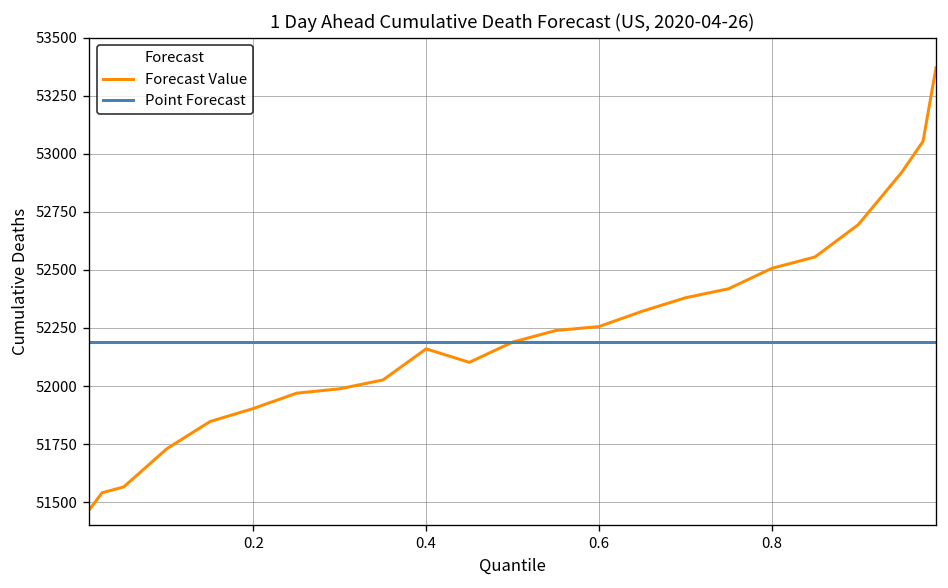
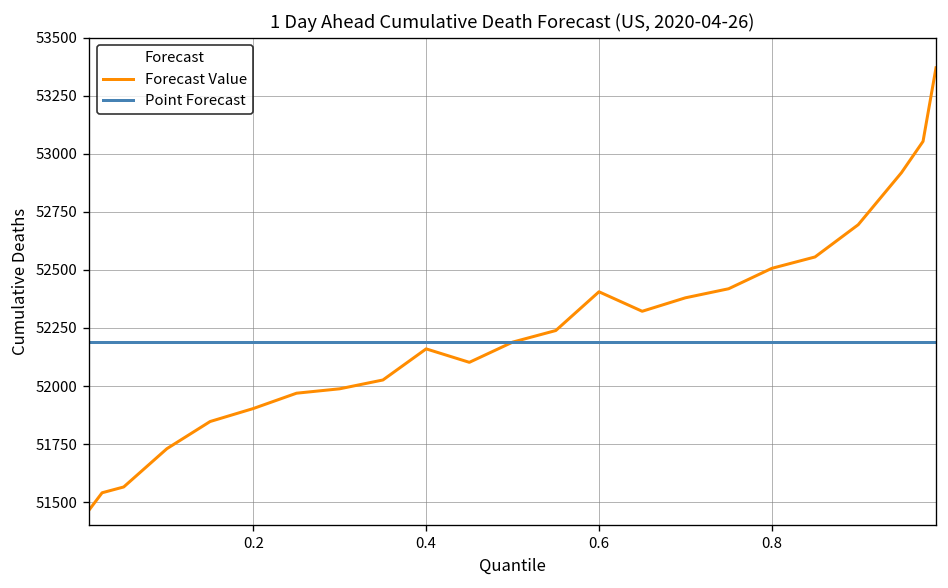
  {
    "Forecast Value": {
      "0.2": 51900,
      "0.4": 52160,
-     "0.6": 52260,
+     "0.6": 52410,
      "0.8": 52510
    },
    "Point Forecast": {
      "0.2": 52190,
      "0.4": 52190,
      "0.6": 52190,
      "0.8": 52190
    }
  }
